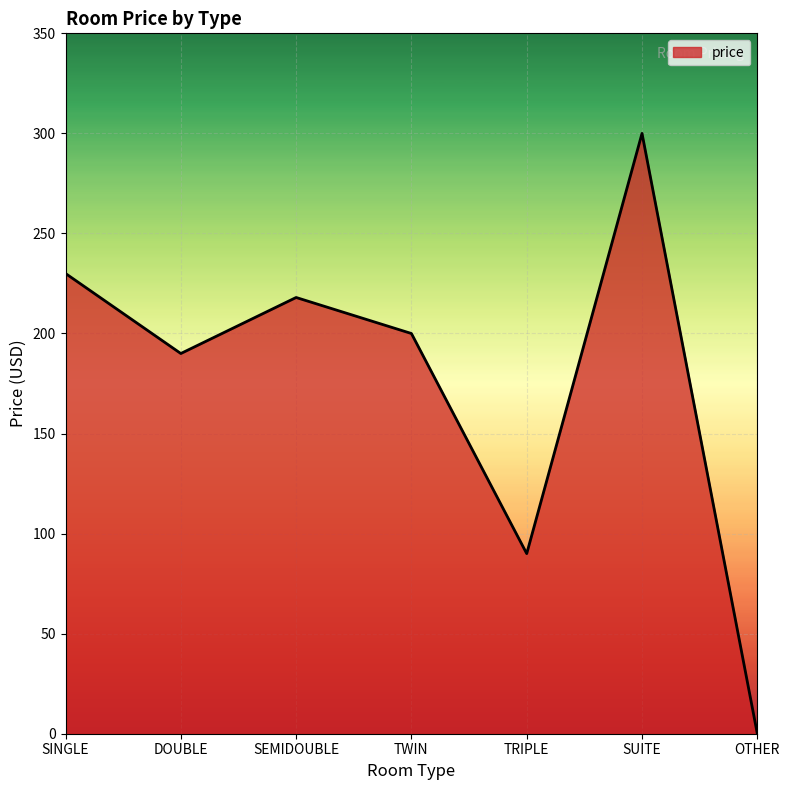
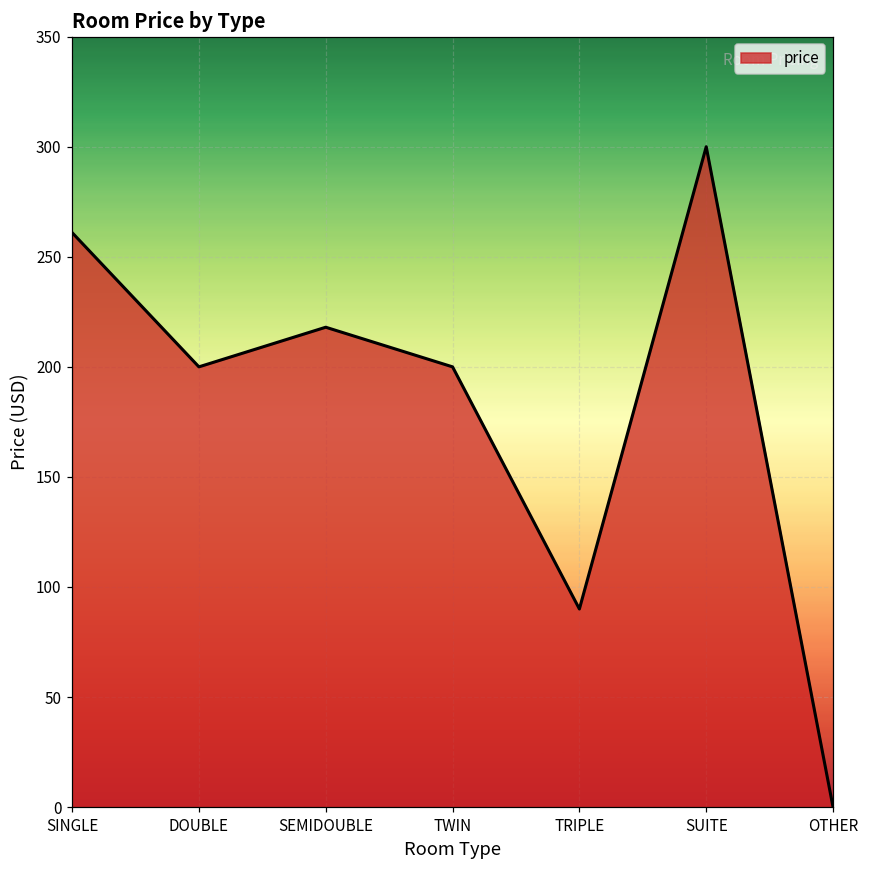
  {
-   "SINGLE": 230,
-   "DOUBLE": 190,
+   "SINGLE": 261,
+   "DOUBLE": 200,
    "SEMIDOUBLE": 218,
    "TWIN": 200,
    "TRIPLE": 90,
    "SUITE": 300,
    "OTHER": 0
  }
